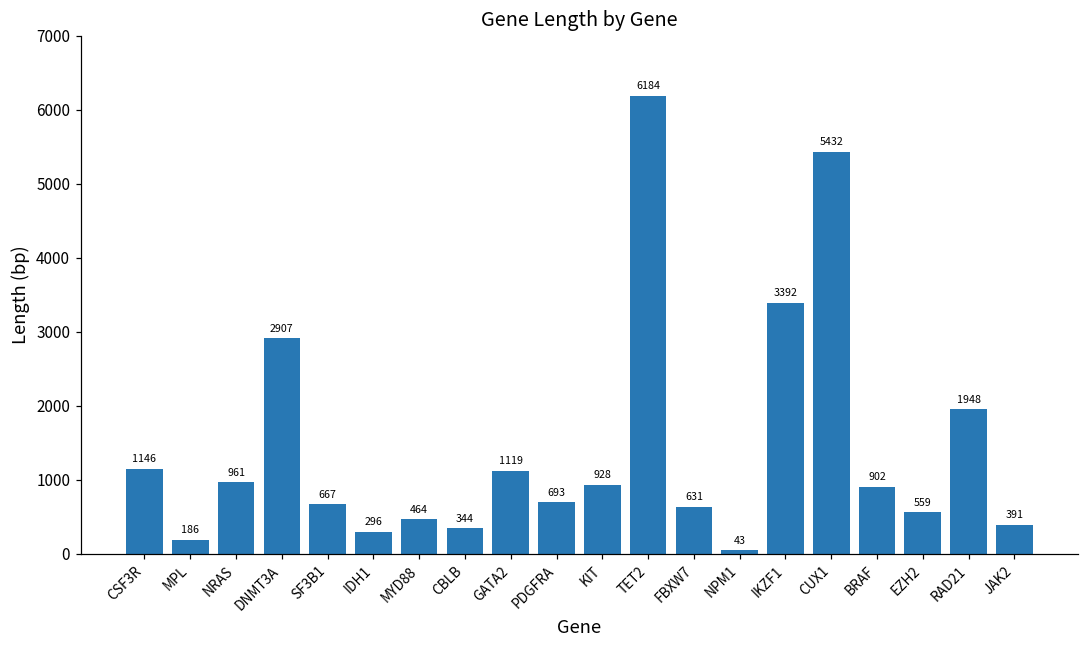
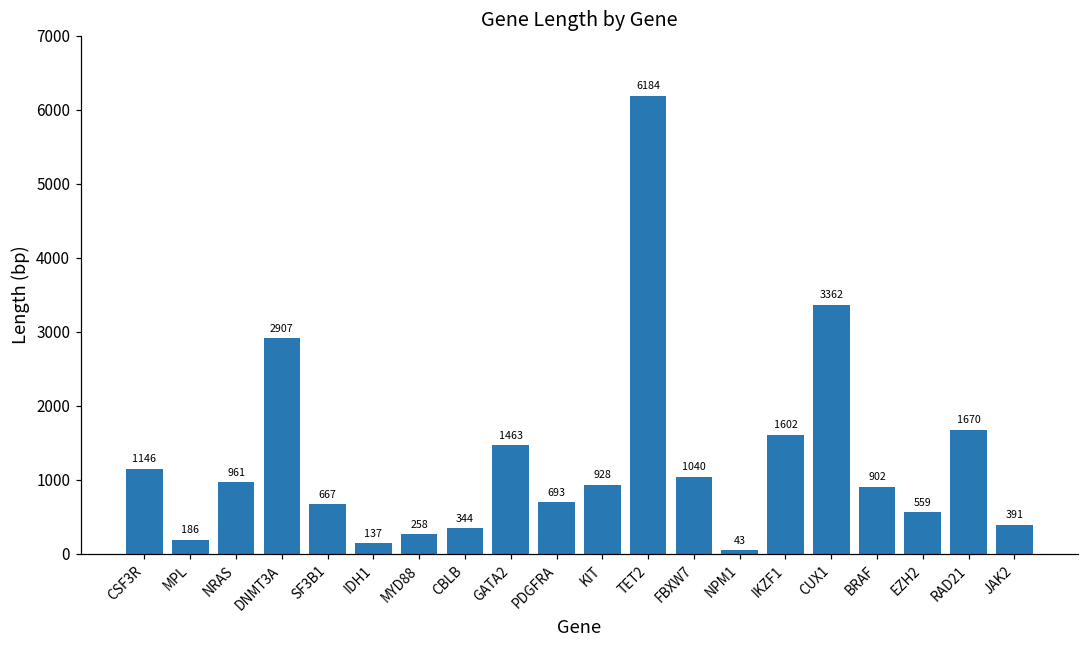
  {
    "CSF3R": 1146,
    "MPL": 186,
    "NRAS": 961,
    "DNMT3A": 2907,
    "SF3B1": 667,
-   "IDH1": 296,
-   "MYD88": 464,
+   "IDH1": 137,
+   "MYD88": 258,
    "CBLB": 344,
-   "GATA2": 1119,
+   "GATA2": 1463,
    "PDGFRA": 693,
    "KIT": 928,
    "TET2": 6184,
-   "FBXW7": 631,
+   "FBXW7": 1040,
    "NPM1": 43,
-   "IKZF1": 3392,
-   "CUX1": 5432,
+   "IKZF1": 1602,
+   "CUX1": 3362,
    "BRAF": 902,
    "EZH2": 559,
-   "RAD21": 1948,
+   "RAD21": 1670,
    "JAK2": 391
  }
